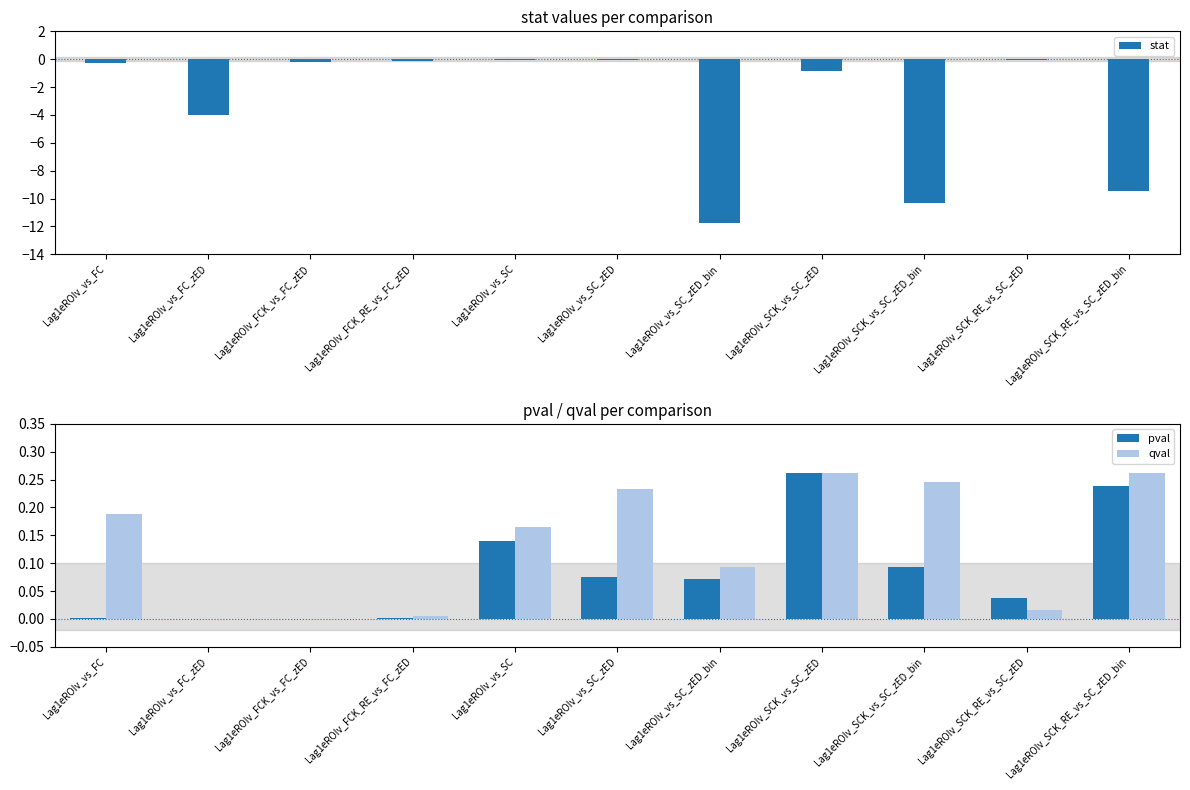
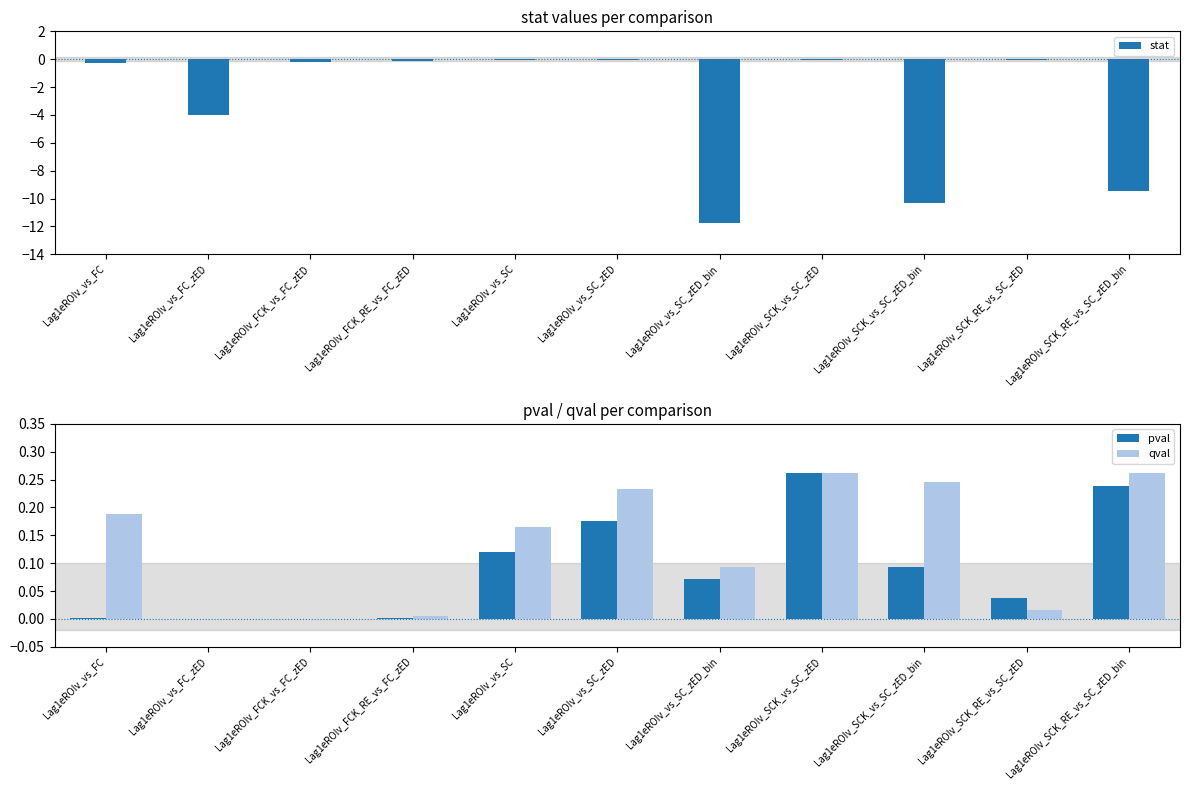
  {
    "stat values per comparison": {
      "Lag1eROIv_vs_FC": -0.3,
      "Lag1eROIv_vs_FC_zED": -4.0,
      "Lag1eROIv_FCK_vs_FC_zED": -0.2,
      "Lag1eROIv_vs_SC_zED_bin": -11.8,
-     "Lag1eROIv_SCK_vs_SC_zED": -0.8,
+     "Lag1eROIv_SCK_vs_SC_zED": 0.0,
      "Lag1eROIv_SCK_vs_SC_zED_bin": -10.3,
      "Lag1eROIv_SCK_RE_vs_SC_zED_bin": -9.5
    },
    "pval / qval per comparison": {
      "pval": {
-       "Lag1eROIv_vs_SC": 0.14,
-       "Lag1eROIv_vs_SC_zED": 0.08,
+       "Lag1eROIv_vs_SC": 0.12,
+       "Lag1eROIv_vs_SC_zED": 0.18,
        "Lag1eROIv_vs_SC_zED_bin": 0.07,
        "Lag1eROIv_SCK_vs_SC_zED": 0.26,
        "Lag1eROIv_SCK_vs_SC_zED_bin": 0.09,
        "Lag1eROIv_SCK_RE_vs_SC_zED": 0.04,
        "Lag1eROIv_SCK_RE_vs_SC_zED_bin": 0.24
      },
      "qval": {
        "Lag1eROIv_vs_FC": 0.19,
        "Lag1eROIv_FCK_RE_vs_FC_zED": 0.01,
        "Lag1eROIv_vs_SC": 0.17,
        "Lag1eROIv_vs_SC_zED": 0.23,
        "Lag1eROIv_vs_SC_zED_bin": 0.09,
        "Lag1eROIv_SCK_vs_SC_zED": 0.26,
        "Lag1eROIv_SCK_vs_SC_zED_bin": 0.25,
        "Lag1eROIv_SCK_RE_vs_SC_zED": 0.02,
        "Lag1eROIv_SCK_RE_vs_SC_zED_bin": 0.26
      }
    }
  }
